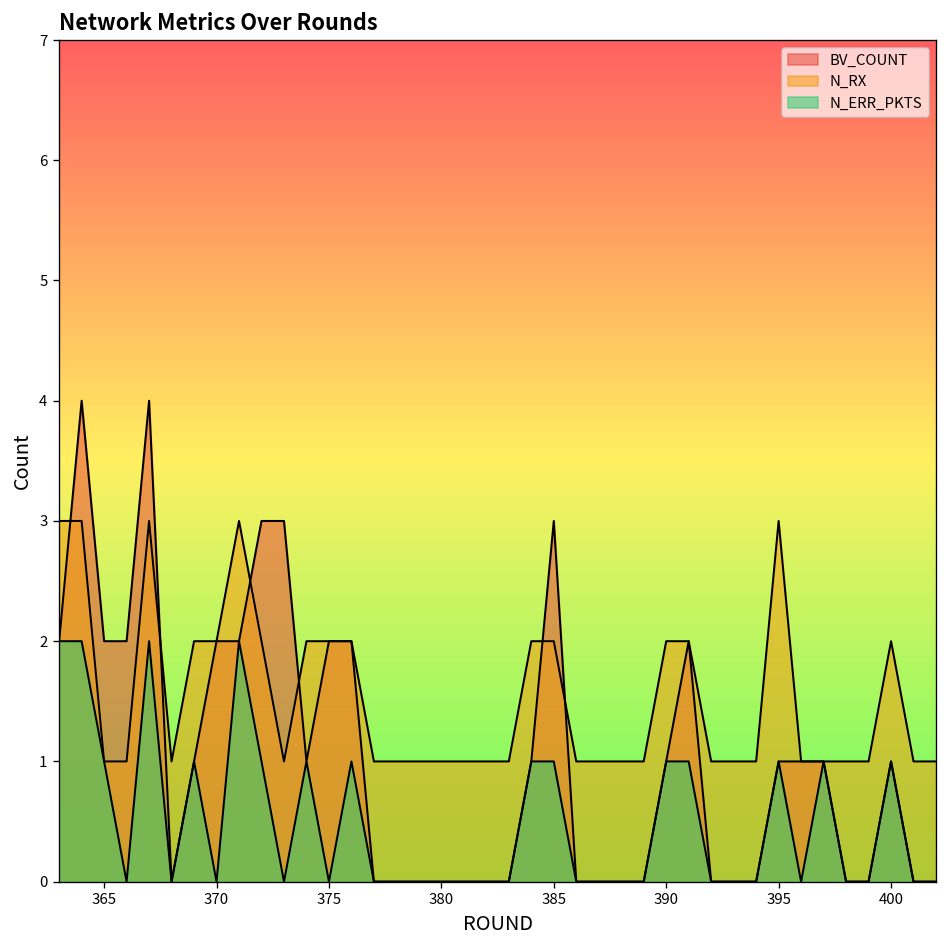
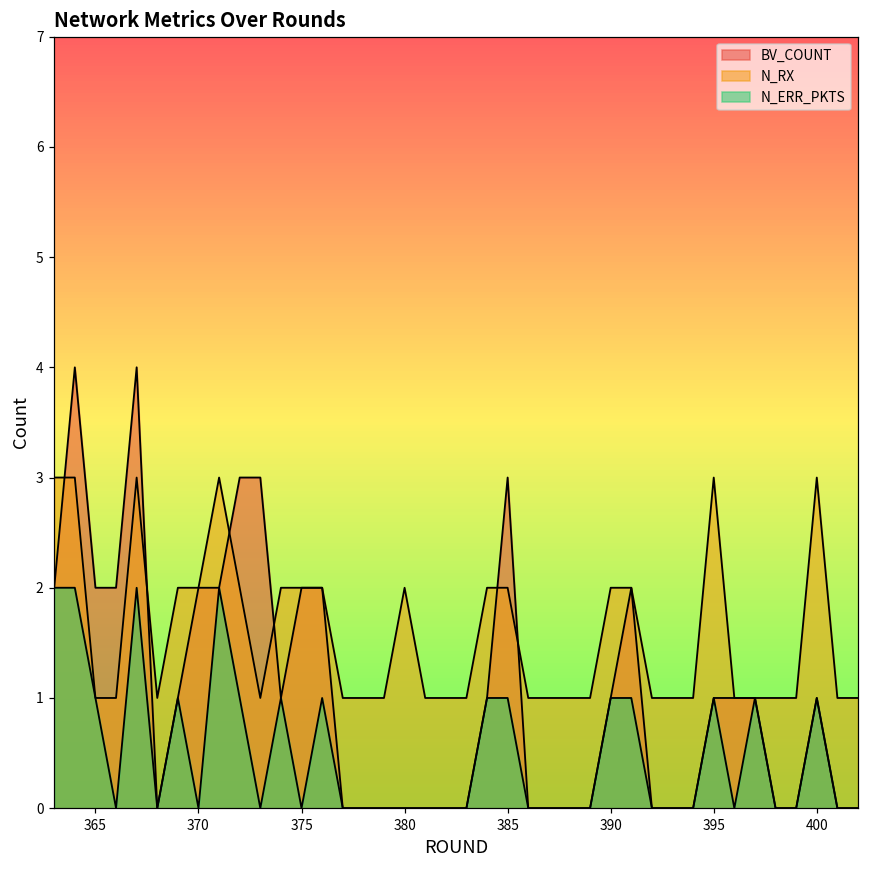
  {
    "BV_COUNT": {
      "365": 2,
      "385": 3
    },
    "N_RX": {
-     "380": 1,
+     "380": 2,
      "385": 2,
      "390": 2,
      "395": 3,
-     "400": 2
+     "400": 3
    },
    "N_ERR_PKTS": {
      "370": 0,
      "375": 0,
      "385": 1
    }
  }
